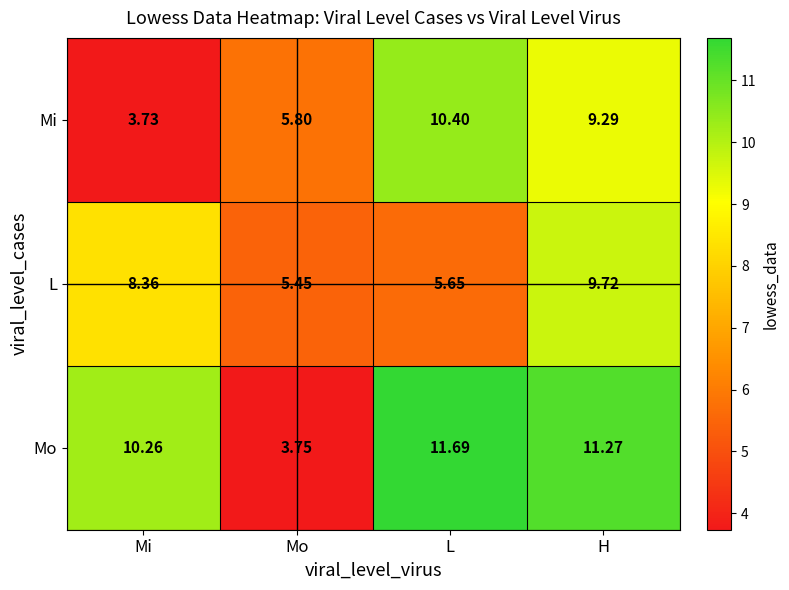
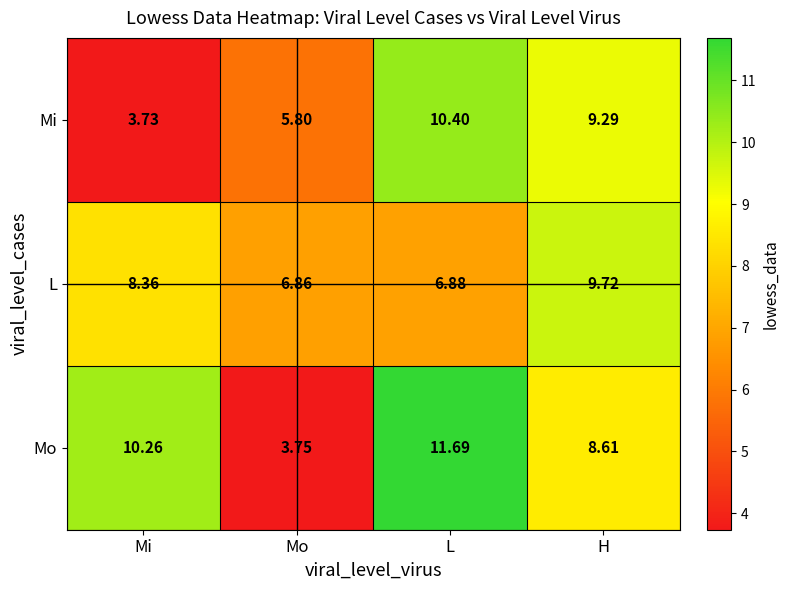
  {
    "Mi": {
      "Mi": 3.73,
      "Mo": 5.80,
      "L": 10.40,
      "H": 9.29
    },
    "L": {
      "Mi": 8.36,
-     "Mo": 5.45,
-     "L": 5.65,
+     "Mo": 6.86,
+     "L": 6.88,
      "H": 9.72
    },
    "Mo": {
      "Mi": 10.26,
      "Mo": 3.75,
      "L": 11.69,
-     "H": 11.27
+     "H": 8.61
    }
  }
